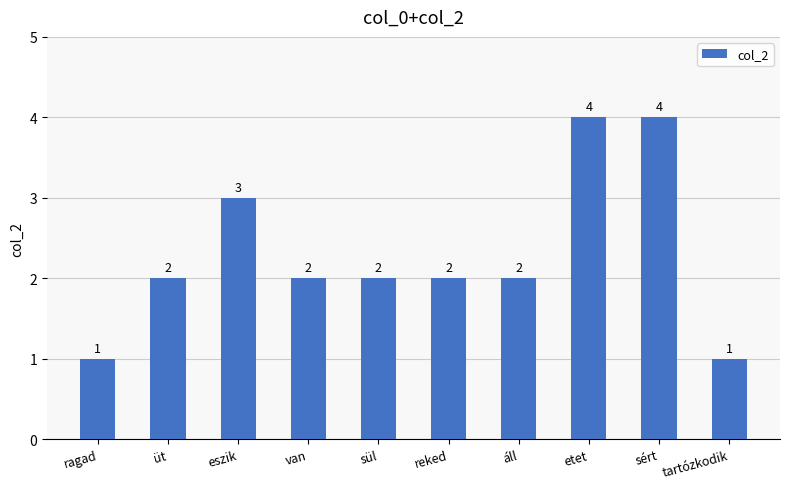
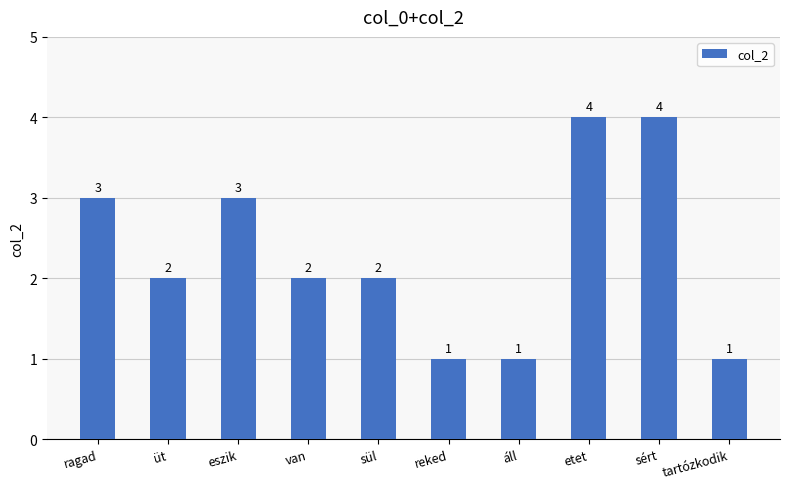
  {
-   "ragad": 1,
+   "ragad": 3,
    "üt": 2,
    "eszik": 3,
    "van": 2,
    "sül": 2,
-   "reked": 2,
-   "áll": 2,
+   "reked": 1,
+   "áll": 1,
    "etet": 4,
    "sért": 4,
    "tartózkodik": 1
  }
